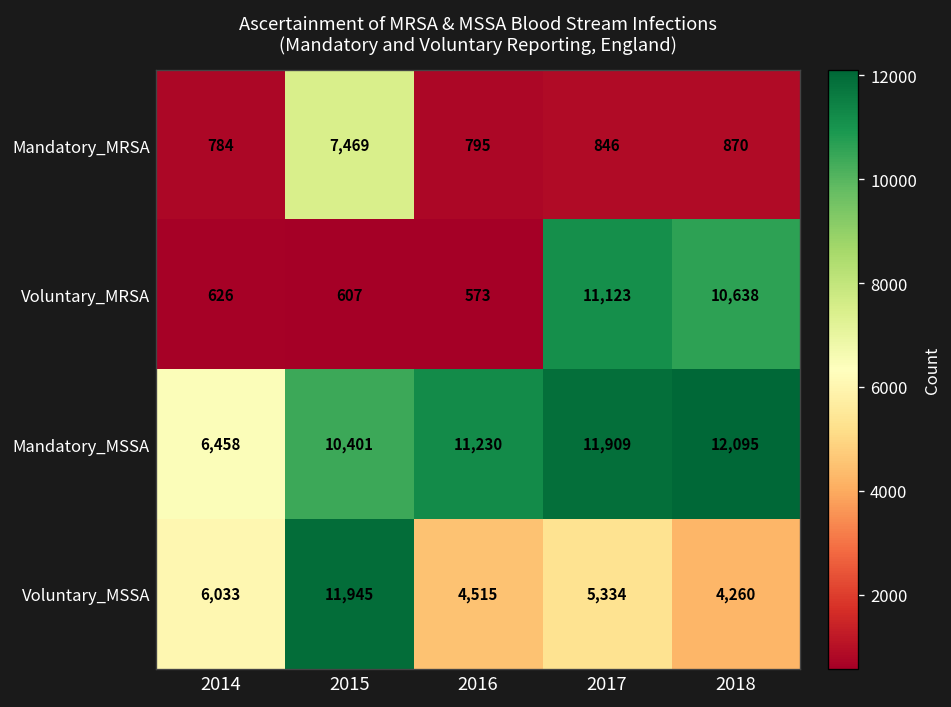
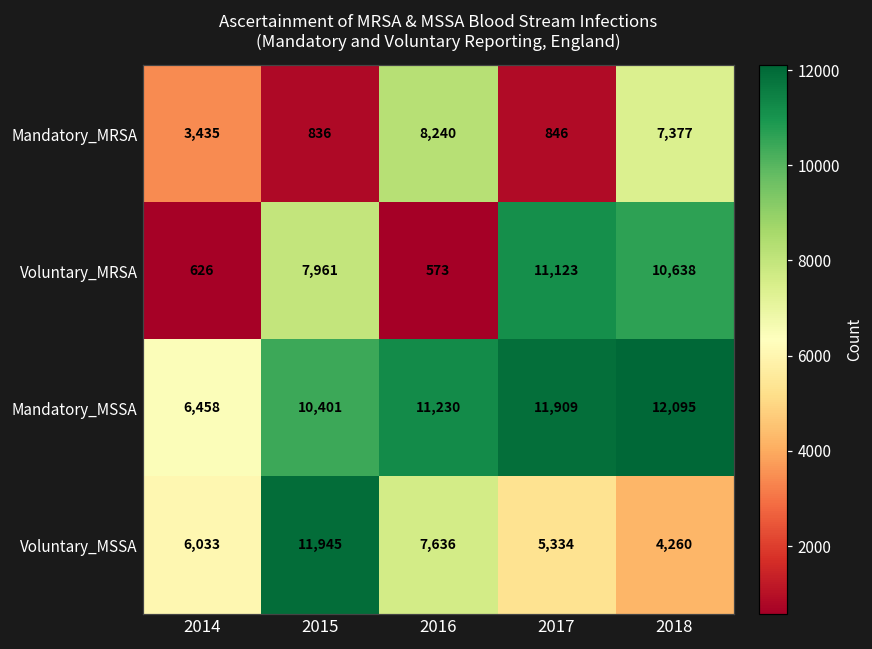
  {
    "Mandatory_MRSA": {
-     "2014": "784",
-     "2015": "7,469",
-     "2016": "795",
+     "2014": "3,435",
+     "2015": "836",
+     "2016": "8,240",
      "2017": "846",
-     "2018": "870"
+     "2018": "7,377"
    },
    "Voluntary_MRSA": {
      "2014": "626",
-     "2015": "607",
+     "2015": "7,961",
      "2016": "573",
      "2017": "11,123",
      "2018": "10,638"
    },
    "Mandatory_MSSA": {
      "2014": "6,458",
      "2015": "10,401",
      "2016": "11,230",
      "2017": "11,909",
      "2018": "12,095"
    },
    "Voluntary_MSSA": {
      "2014": "6,033",
      "2015": "11,945",
-     "2016": "4,515",
+     "2016": "7,636",
      "2017": "5,334",
      "2018": "4,260"
    }
  }
